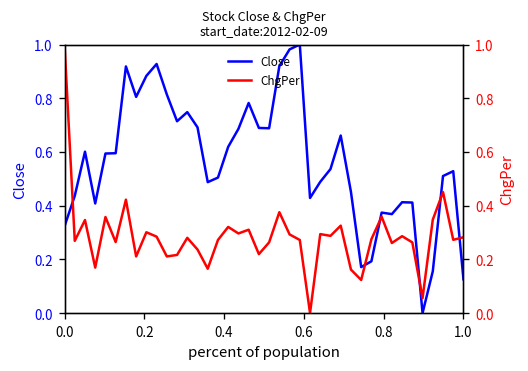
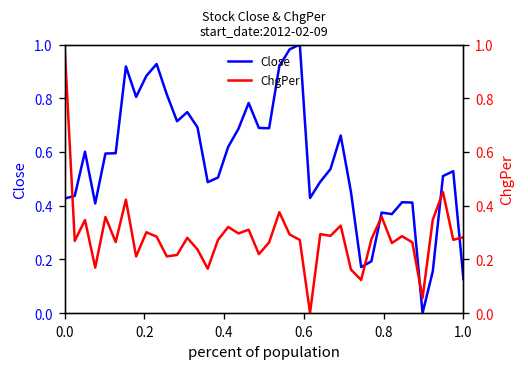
  {
    "Close": {
-     "0.0": 0.32,
+     "0.0": 0.43,
      "1.0": 0.13
    },
    "ChgPer": {
      "0.0": 1.00,
      "1.0": 0.28
    }
  }
